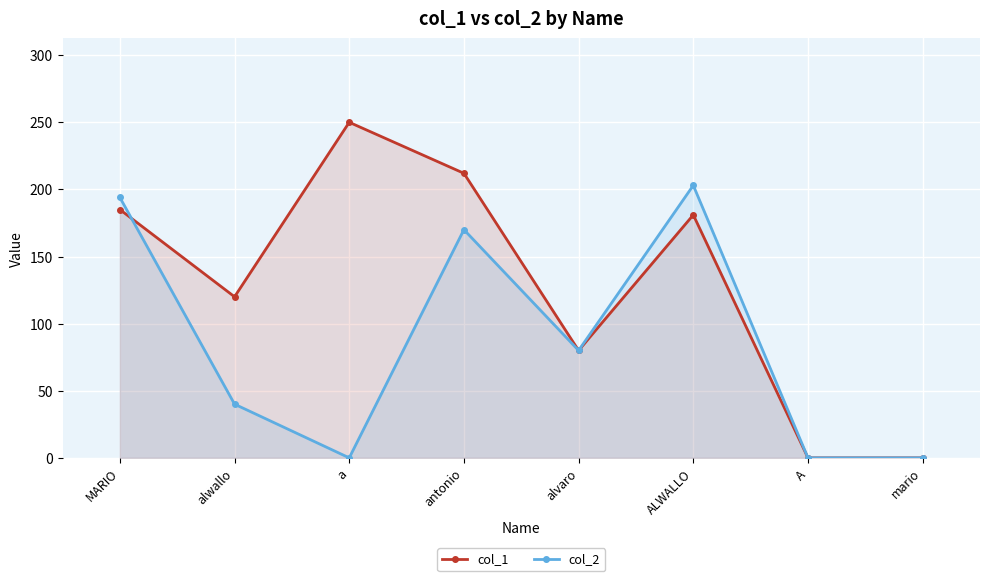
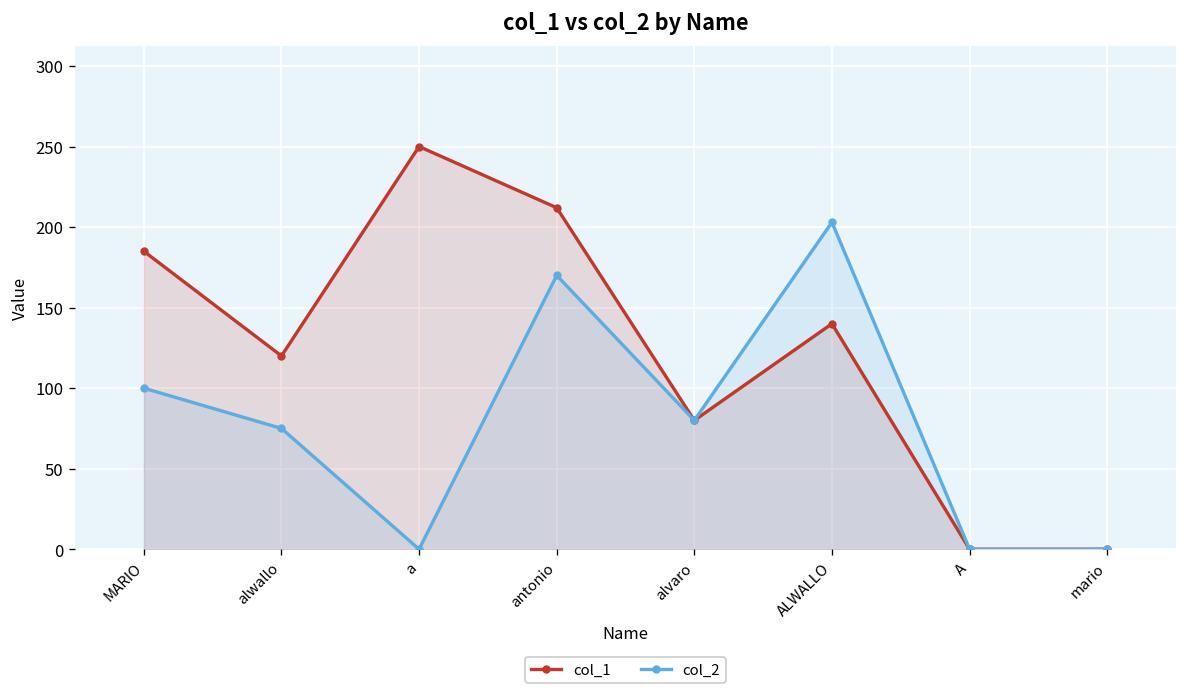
  {
    "col_1": {
      "MARIO": 185,
      "alwallo": 120,
      "a": 250,
      "antonio": 212,
-     "ALWALLO": 181
+     "ALWALLO": 140
    },
    "col_2": {
-     "MARIO": 194,
-     "alwallo": 40,
+     "MARIO": 100,
+     "alwallo": 75,
      "a": 0,
      "antonio": 170,
      "ALWALLO": 203
    }
  }
